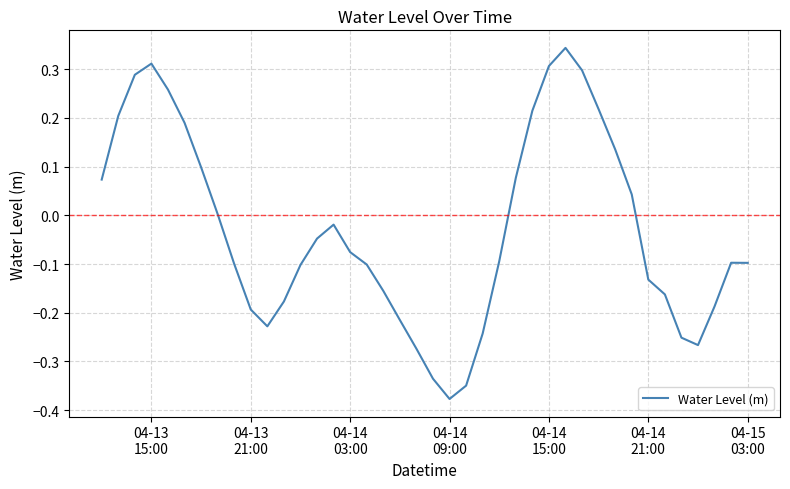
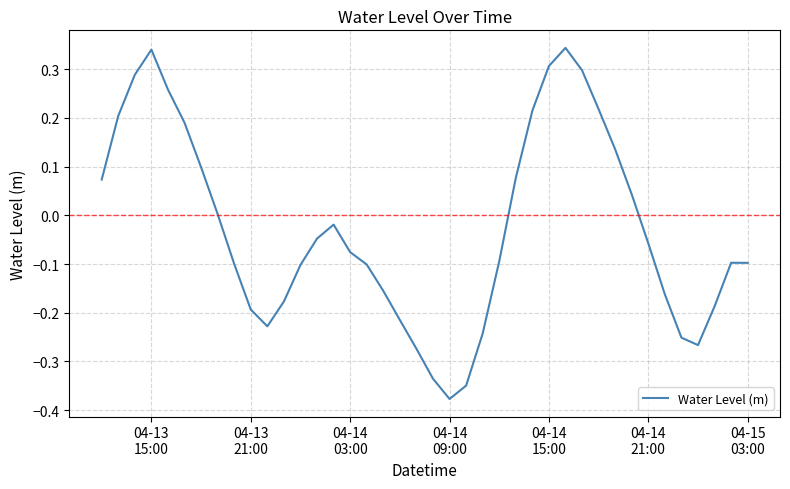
  {
-   "04-13 15:00": 0.31,
+   "04-13 15:00": 0.34,
    "04-13 21:00": -0.19,
    "04-14 03:00": -0.08,
    "04-14 09:00": -0.38,
    "04-14 15:00": 0.31,
-   "04-14 21:00": -0.13,
+   "04-14 21:00": -0.06,
    "04-15 03:00": -0.10
  }
